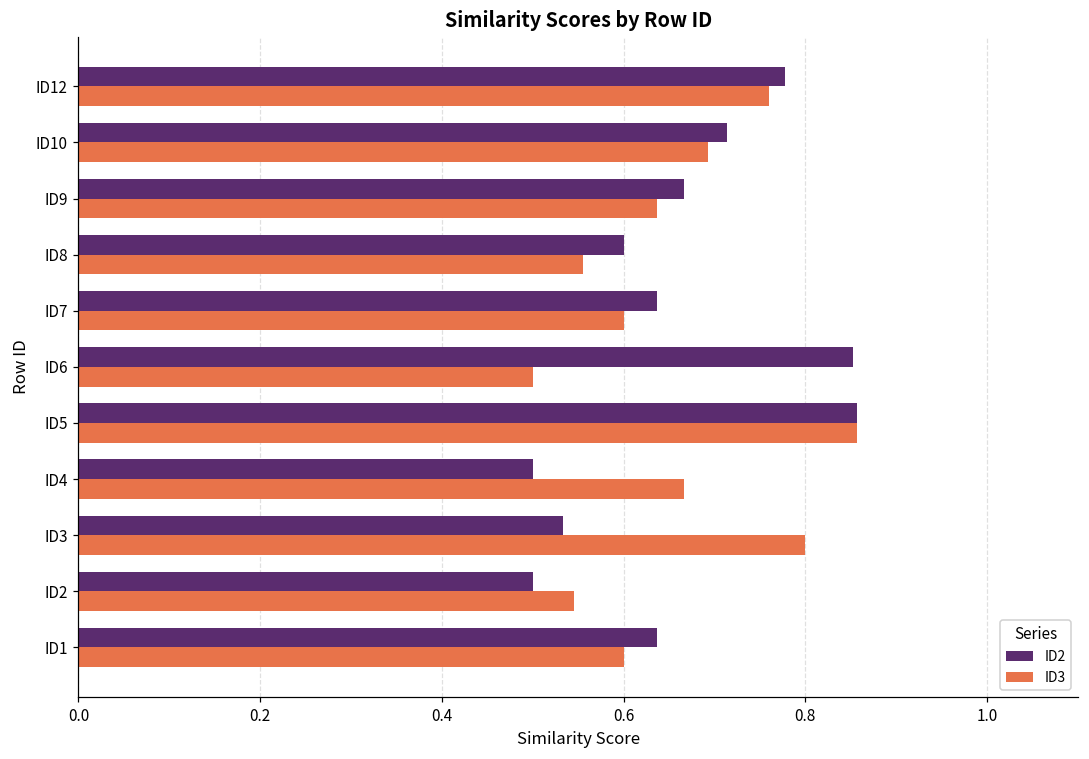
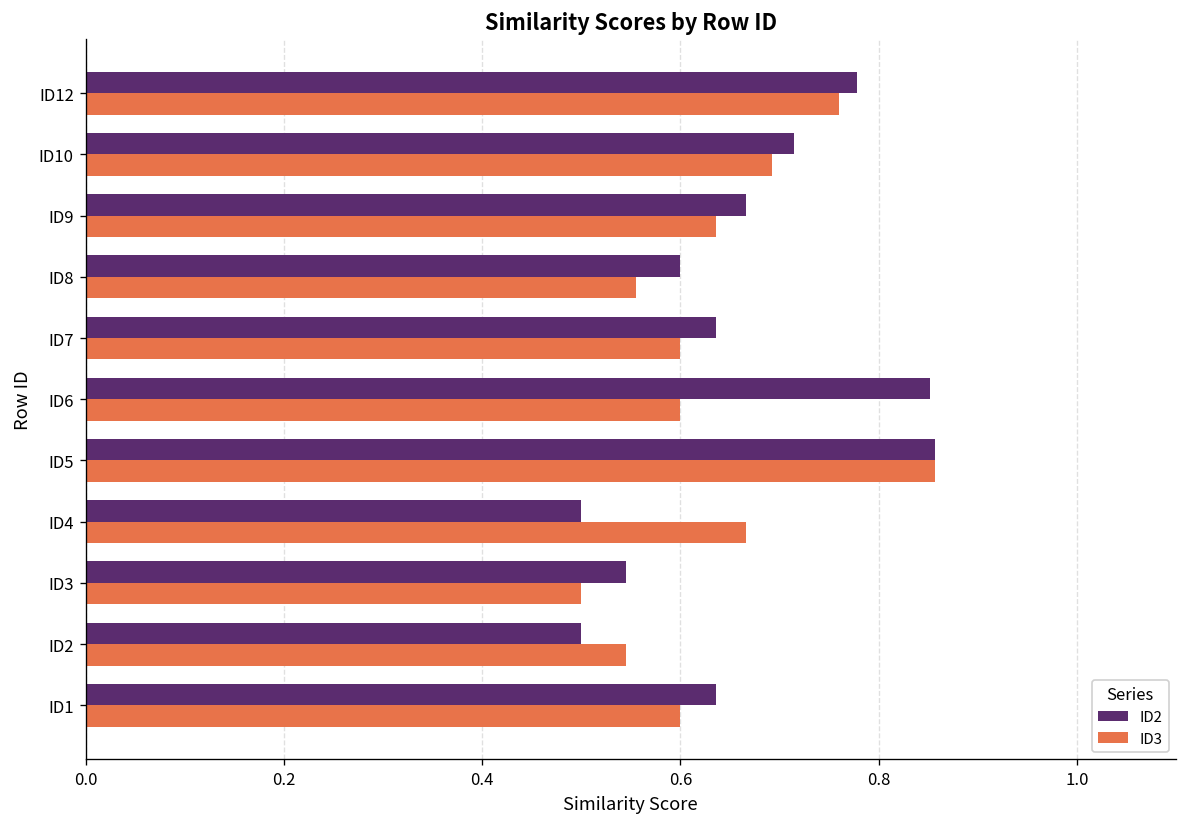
  {
    "ID2": {
      "ID12": 0.78,
      "ID10": 0.71,
      "ID9": 0.67,
      "ID8": 0.60,
      "ID7": 0.64,
      "ID6": 0.85,
      "ID5": 0.86,
      "ID4": 0.50,
-     "ID3": 0.53,
+     "ID3": 0.55,
      "ID2": 0.50,
      "ID1": 0.64
    },
    "ID3": {
      "ID12": 0.76,
      "ID10": 0.69,
      "ID9": 0.64,
      "ID8": 0.56,
      "ID7": 0.6,
-     "ID6": 0.5,
+     "ID6": 0.6,
      "ID5": 0.86,
      "ID4": 0.67,
-     "ID3": 0.8,
+     "ID3": 0.5,
      "ID2": 0.55,
      "ID1": 0.6
    }
  }
